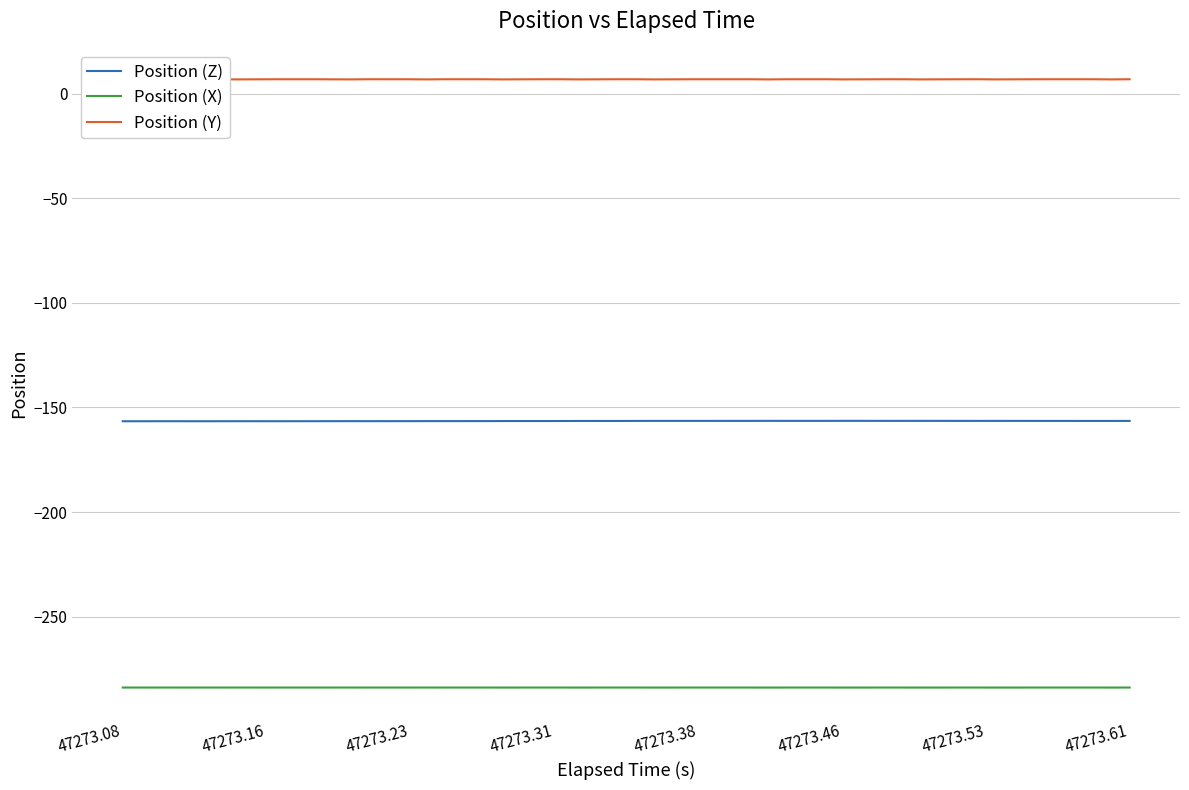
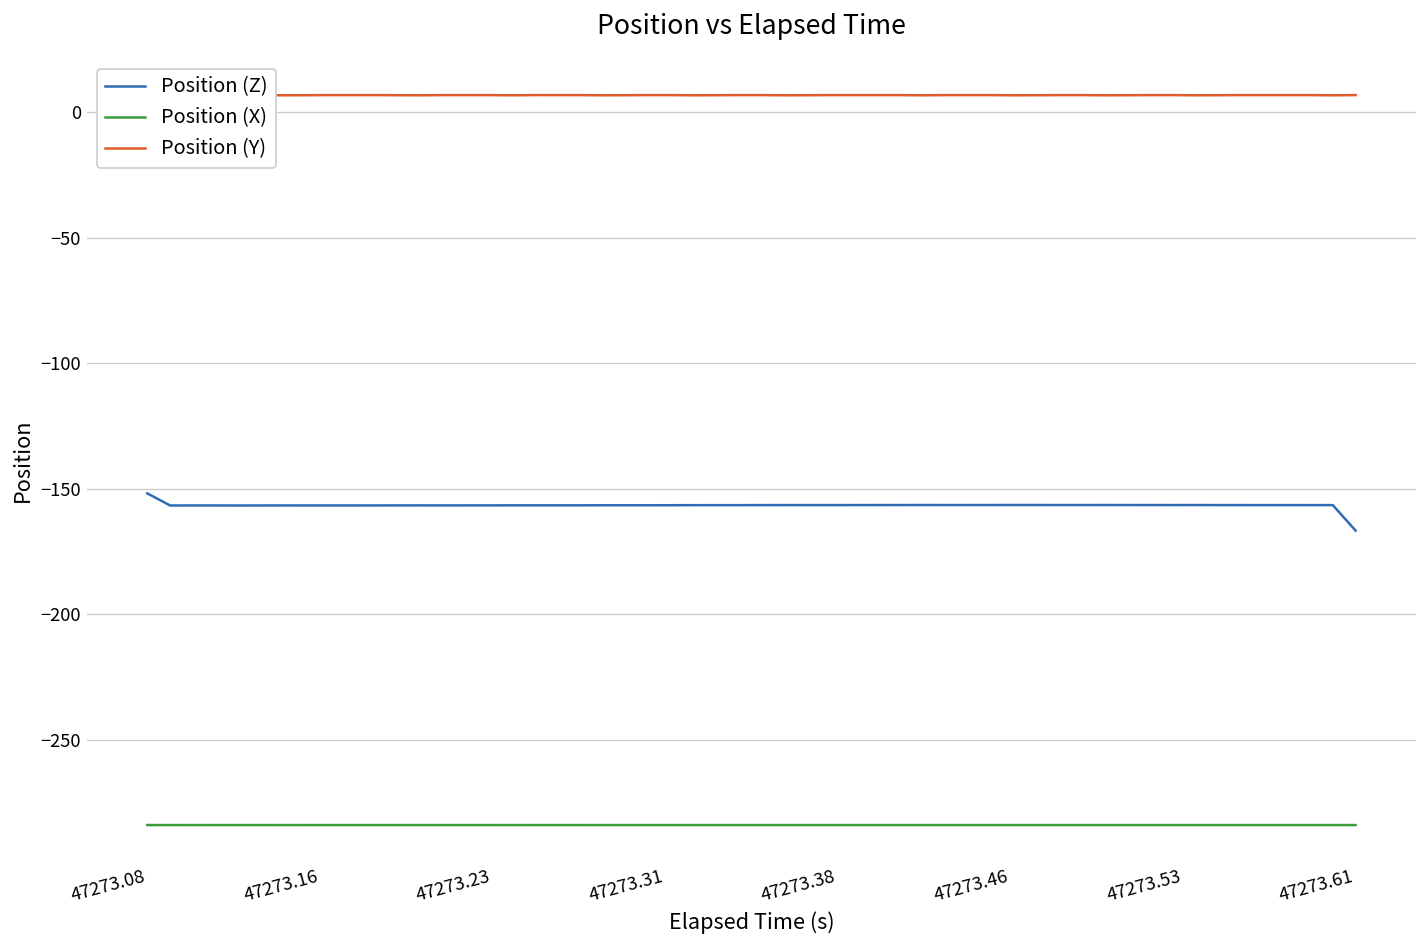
  {
    "Position (Z)": {
-     "47273.08": -157,
-     "47273.61": -156
+     "47273.08": -152,
+     "47273.61": -167
    },
    "Position (X)": {
      "47273.08": -284,
      "47273.61": -284
    },
    "Position (Y)": {
      "47273.61": 7
    }
  }
